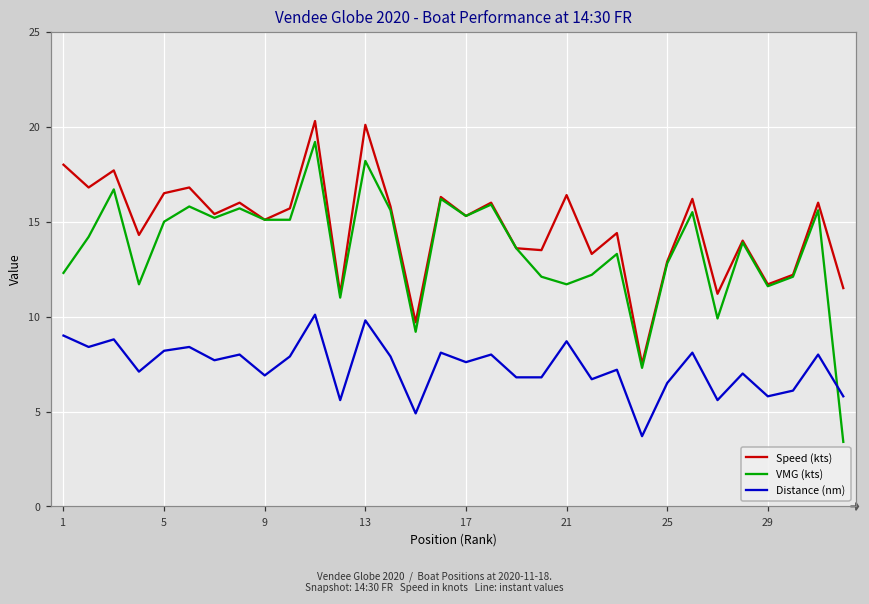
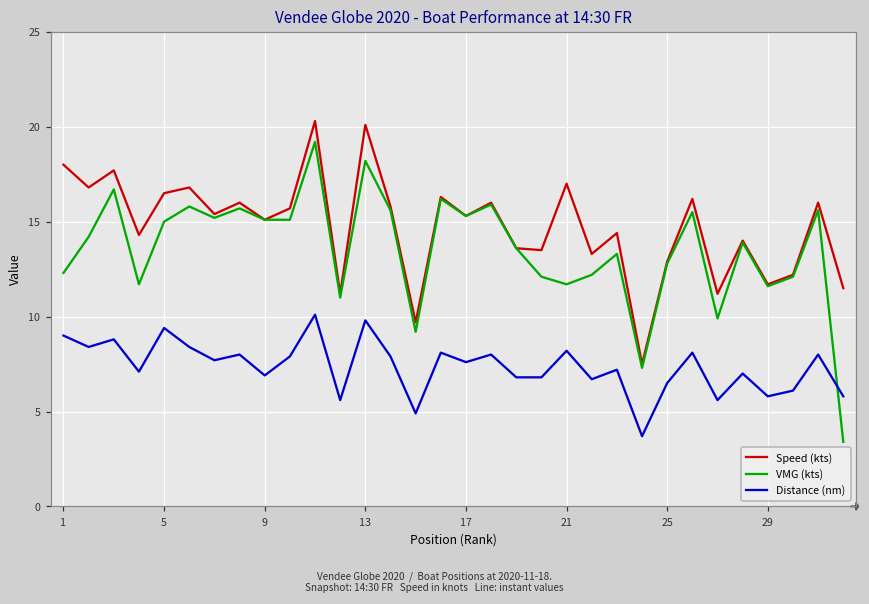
  {
    "Speed (kts)": {
      "1": 18.0,
      "5": 16.5,
      "13": 20.1,
-     "21": 16.4
+     "21": 17.0
    },
    "VMG (kts)": {
      "1": 12.3,
      "5": 15.0,
      "13": 18.2,
      "21": 11.7
    },
    "Distance (nm)": {
      "1": 9.0,
-     "5": 8.2,
+     "5": 9.4,
      "9": 6.9,
      "13": 9.8,
      "17": 7.6,
-     "21": 8.7,
+     "21": 8.2,
      "25": 6.5,
      "29": 5.8
    }
  }
